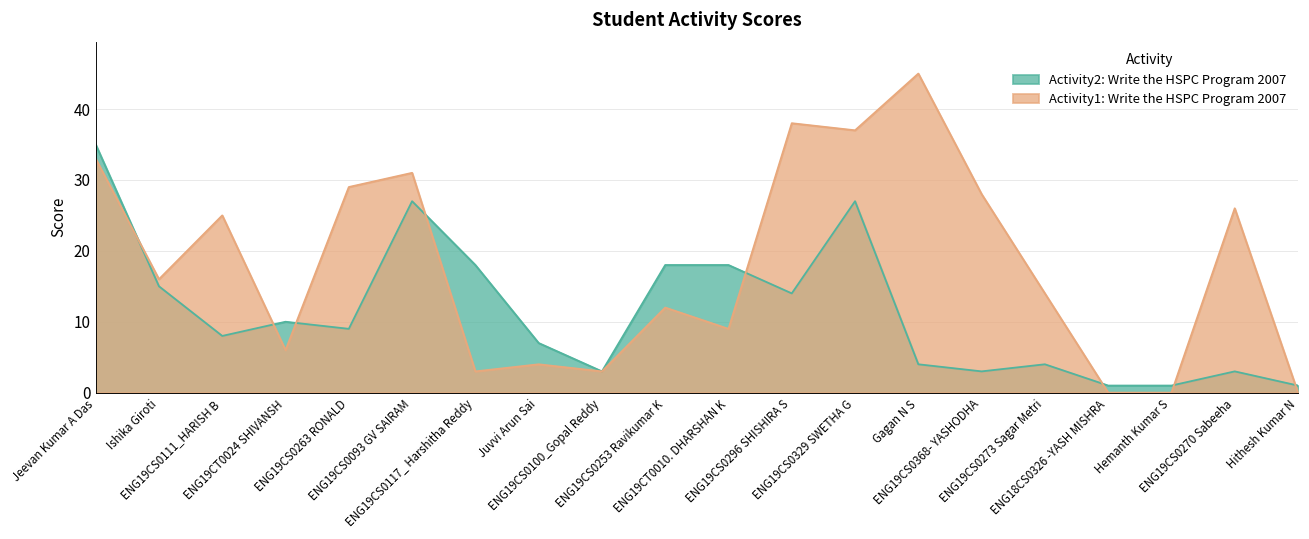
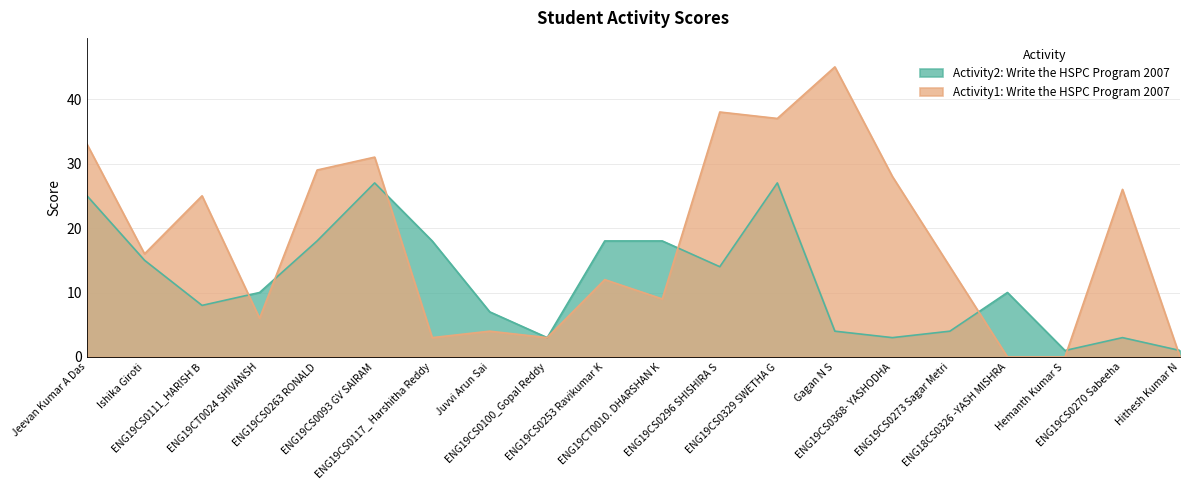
  {
    "Activity2: Write the HSPC Program 2007": {
-     "Jeevan Kumar A Das": 35,
+     "Jeevan Kumar A Das": 25,
      "Ishika Giroti": 15,
      "ENG19CS0111_HARISH B": 8,
      "ENG19CT0024 SHIVANSH": 10,
-     "ENG19CS0263 RONALD": 9,
+     "ENG19CS0263 RONALD": 18,
      "ENG19CS0093 GV SAIRAM": 27,
      "ENG19CS0117_ Harshitha Reddy": 18,
      "Juvvi Arun Sai": 7,
      "ENG19CS0253 Ravikumar K": 18,
      "ENG19CT0010. DHARSHAN K": 18,
      "ENG19CS0296 SHISHIRA S": 14,
      "ENG19CS0329 SWETHA G": 27,
      "Gagan N S": 4,
      "ENG19CS0368- YASHODHA": 3,
      "ENG19CS0273 Sagar Metri": 4,
-     "ENG18CS0326 -YASH MISHRA": 1,
+     "ENG18CS0326 -YASH MISHRA": 10,
      "Hemanth Kumar S": 1,
      "ENG19CS0270 Sabeeha": 3,
      "Hithesh Kumar N": 1
    },
    "Activity1: Write the HSPC Program 2007": {
      "Jeevan Kumar A Das": 33,
      "Ishika Giroti": 16,
      "ENG19CS0111_HARISH B": 25,
      "ENG19CT0024 SHIVANSH": 6,
      "ENG19CS0263 RONALD": 29,
      "ENG19CS0093 GV SAIRAM": 31,
      "ENG19CS0117_ Harshitha Reddy": 3,
      "Juvvi Arun Sai": 4,
      "ENG19CS0253 Ravikumar K": 12,
      "ENG19CT0010. DHARSHAN K": 9,
      "ENG19CS0296 SHISHIRA S": 38,
      "ENG19CS0329 SWETHA G": 37,
      "Gagan N S": 45,
      "ENG19CS0368- YASHODHA": 28,
      "ENG19CS0273 Sagar Metri": 14,
      "ENG18CS0326 -YASH MISHRA": 0,
      "Hemanth Kumar S": 0,
      "ENG19CS0270 Sabeeha": 26,
      "Hithesh Kumar N": 0
    }
  }
